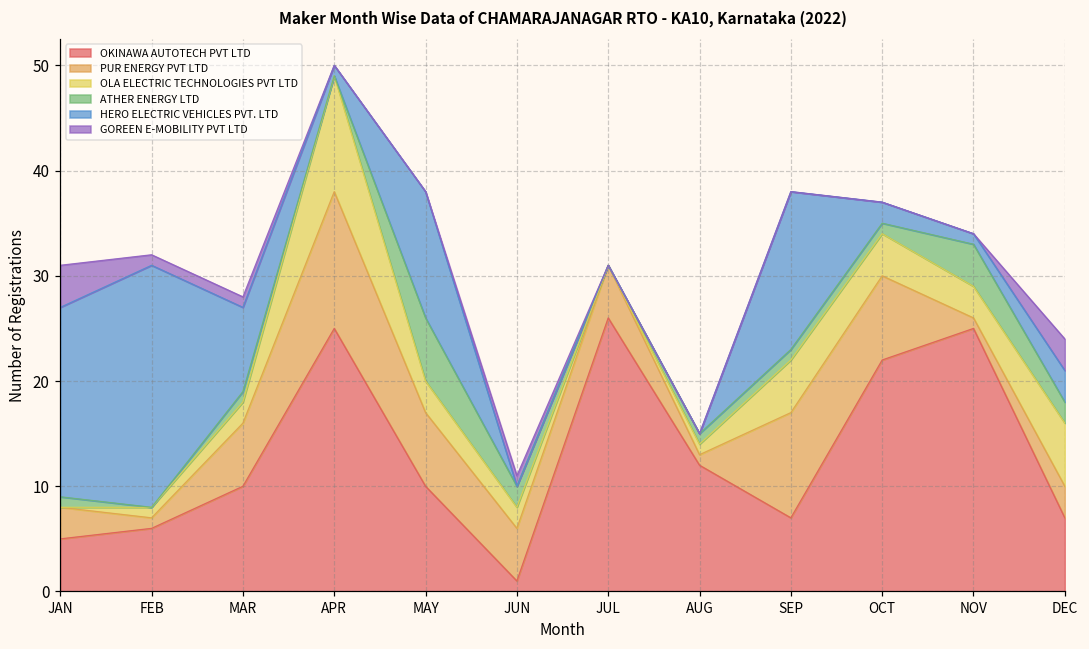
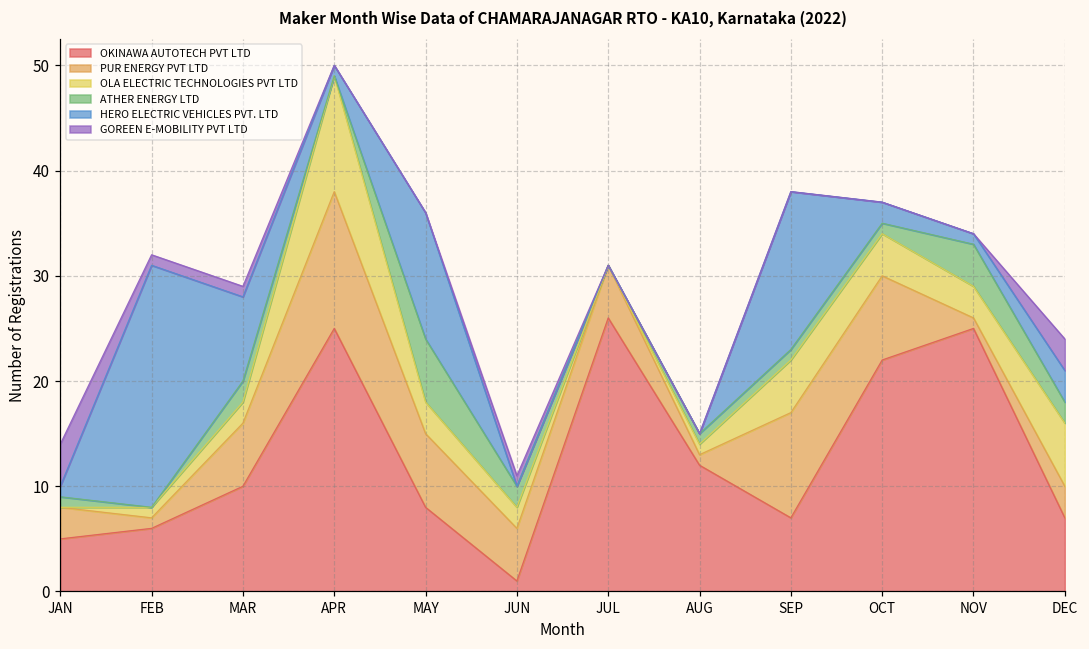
  {
    "OKINAWA AUTOTECH PVT LTD": {
      "JAN": 5,
      "FEB": 6,
      "MAR": 10,
      "APR": 25,
-     "MAY": 10,
+     "MAY": 8,
      "JUN": 1,
      "JUL": 26,
      "AUG": 12,
      "SEP": 7,
      "OCT": 22,
      "NOV": 25,
      "DEC": 7
    },
    "ATHER ENERGY LTD": {
      "JAN": 1,
-     "MAR": 1,
+     "MAR": 2,
      "MAY": 6,
      "SEP": 1,
      "OCT": 1,
      "NOV": 4,
      "DEC": 2
    },
    "HERO ELECTRIC VEHICLES PVT. LTD": {
-     "JAN": 18,
+     "JAN": 1,
      "FEB": 23,
      "MAR": 8,
      "DEC": 3
    },
    "GOREEN E-MOBILITY PVT LTD": {
      "JAN": 4,
      "FEB": 1,
      "MAR": 1,
      "JUN": 1,
      "DEC": 3
    }
  }
